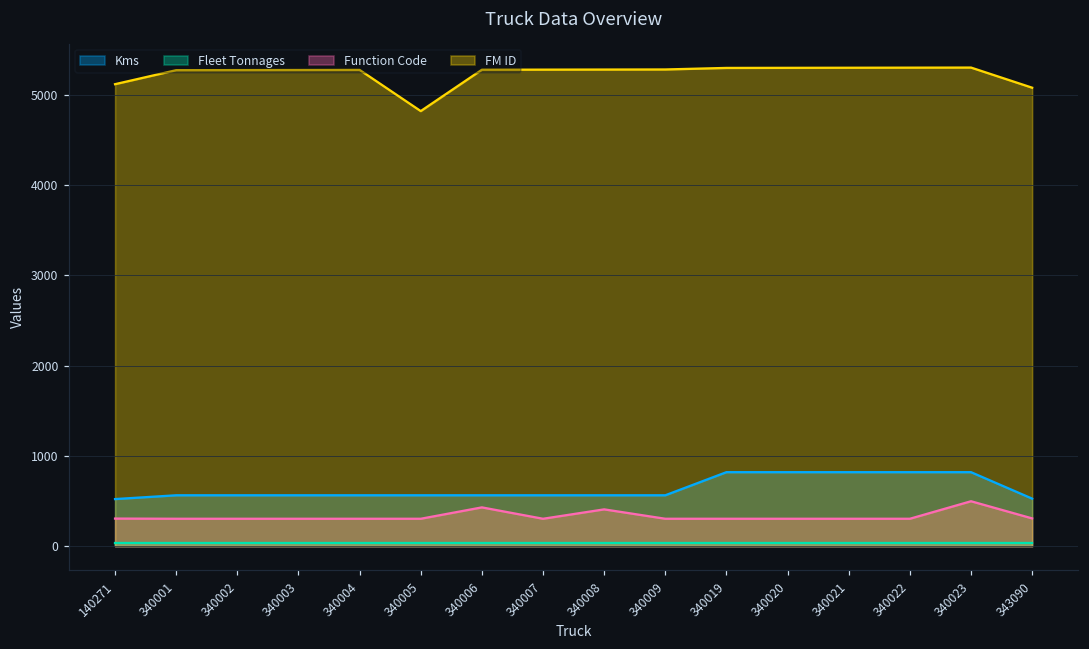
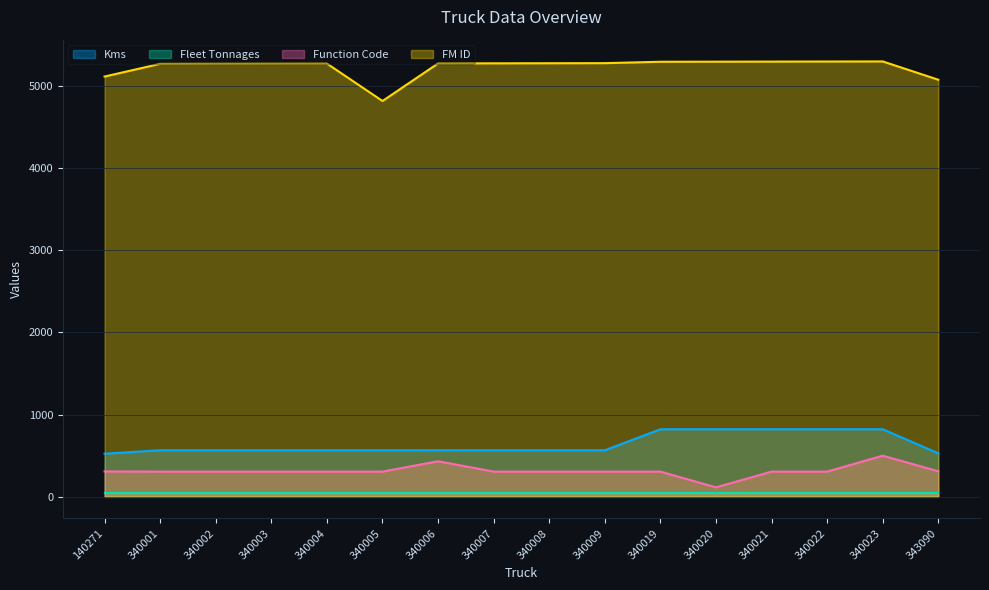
  {
    "Function Code": {
      "140271": 300,
      "340001": 300,
      "340002": 300,
      "340003": 300,
      "340004": 300,
      "340005": 300,
      "340006": 400,
      "340007": 300,
-     "340008": 400,
+     "340008": 300,
      "340009": 300,
      "340019": 300,
-     "340020": 300,
+     "340020": 100,
      "340021": 300,
      "340022": 300,
      "340023": 500,
      "343090": 300
    },
    "FM ID": {
      "140271": 5100,
      "340005": 4800,
      "340007": 5300,
      "340008": 5300,
      "340009": 5300,
      "340019": 5300,
      "340020": 5300,
      "340021": 5300,
      "340022": 5300,
      "340023": 5300,
      "343090": 5100
    }
  }
